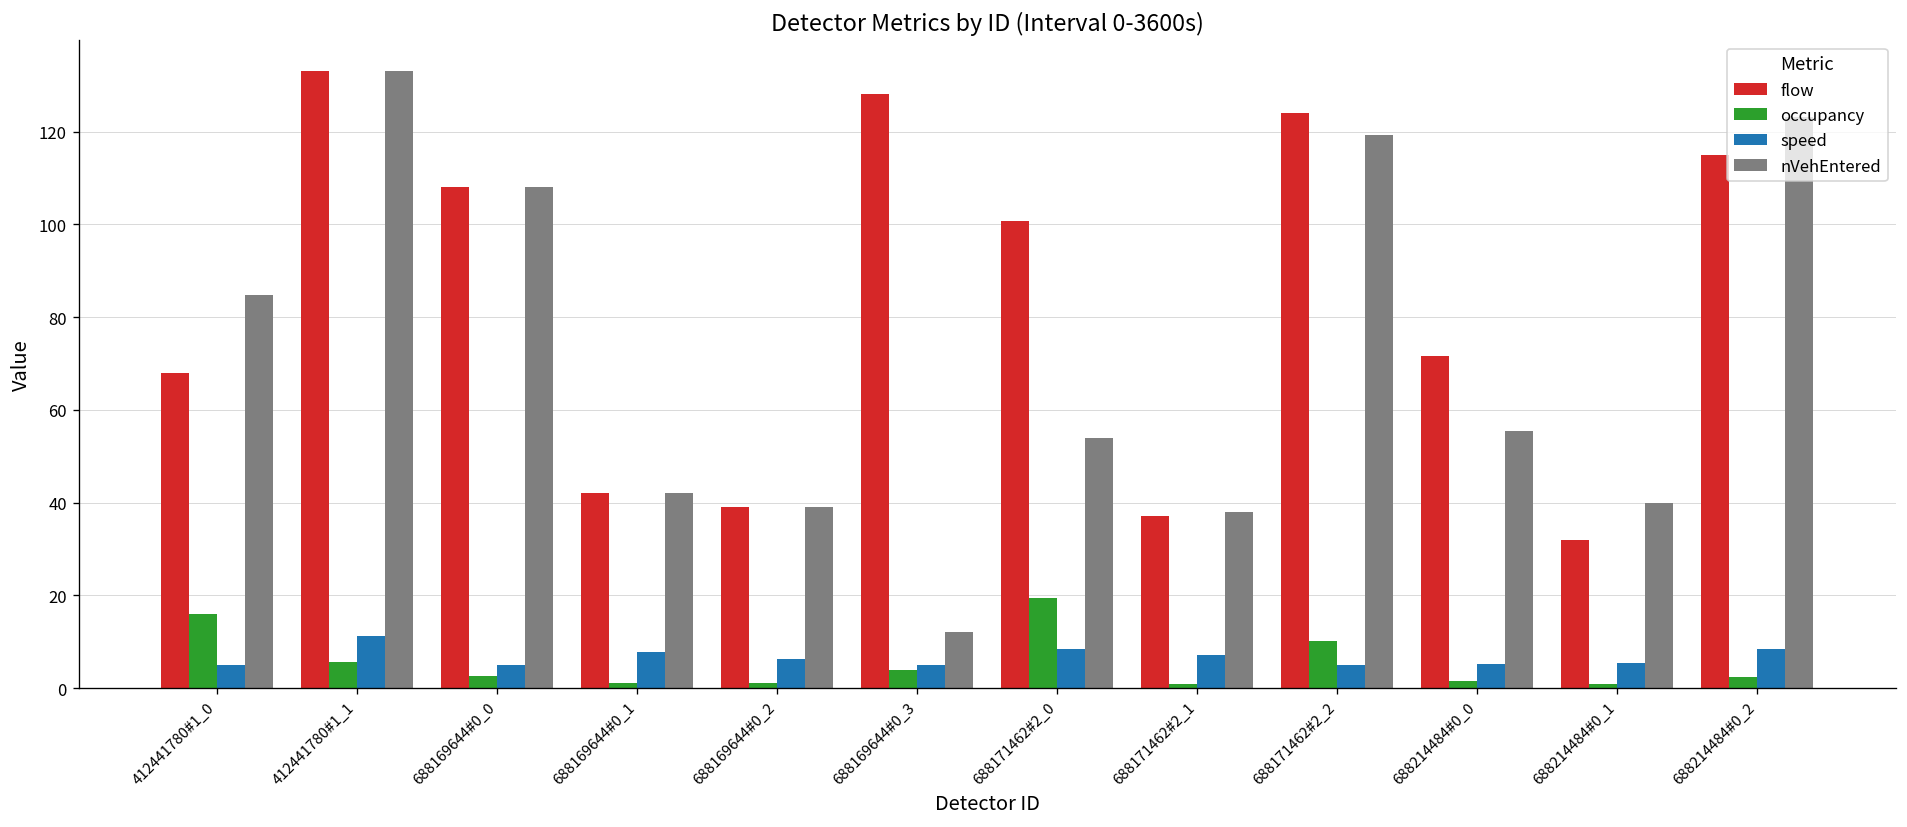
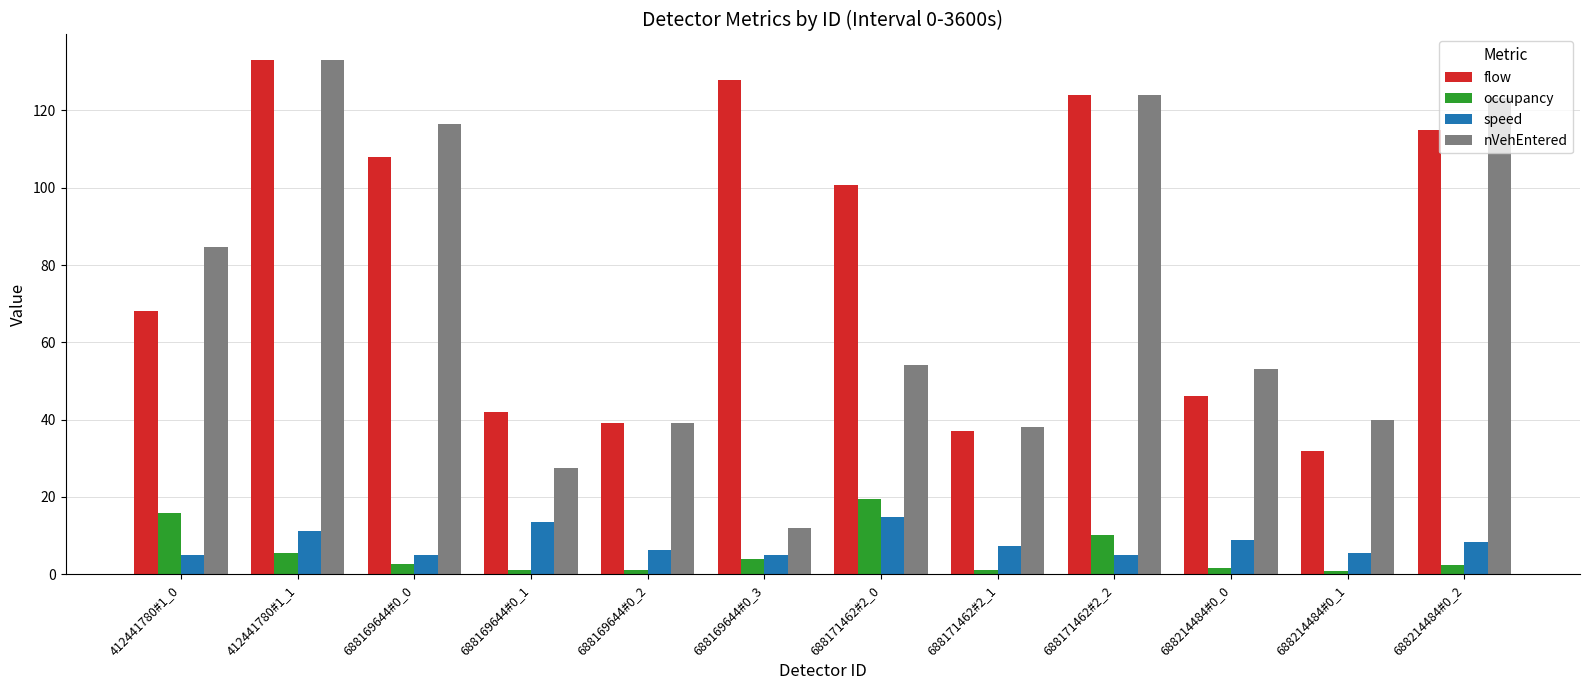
  {
    "flow": {
      "412441780#1_0": 68,
      "412441780#1_1": 133,
      "688169644#0_0": 108,
      "688169644#0_1": 42,
      "688169644#0_2": 39,
      "688169644#0_3": 128,
      "688171462#2_0": 101,
      "688171462#2_1": 37,
      "688171462#2_2": 124,
-     "688214484#0_0": 72,
+     "688214484#0_0": 46,
      "688214484#0_1": 32,
      "688214484#0_2": 115
    },
    "occupancy": {
      "412441780#1_0": 16,
      "412441780#1_1": 6,
      "688169644#0_0": 3,
      "688169644#0_1": 1,
      "688169644#0_2": 1,
      "688169644#0_3": 4,
      "688171462#2_0": 19,
      "688171462#2_1": 1,
      "688171462#2_2": 10,
      "688214484#0_0": 2,
      "688214484#0_1": 1,
      "688214484#0_2": 2
    },
    "speed": {
      "412441780#1_0": 5,
      "412441780#1_1": 11,
      "688169644#0_0": 5,
-     "688169644#0_1": 8,
+     "688169644#0_1": 14,
      "688169644#0_2": 6,
      "688169644#0_3": 5,
-     "688171462#2_0": 8,
+     "688171462#2_0": 15,
      "688171462#2_1": 7,
      "688171462#2_2": 5,
-     "688214484#0_0": 5,
+     "688214484#0_0": 9,
      "688214484#0_1": 5,
      "688214484#0_2": 8
    },
    "nVehEntered": {
      "412441780#1_0": 85,
      "412441780#1_1": 133,
-     "688169644#0_0": 108,
-     "688169644#0_1": 42,
+     "688169644#0_0": 116,
+     "688169644#0_1": 28,
      "688169644#0_2": 39,
      "688169644#0_3": 12,
      "688171462#2_0": 54,
      "688171462#2_1": 38,
-     "688171462#2_2": 119,
-     "688214484#0_0": 55,
+     "688171462#2_2": 124,
+     "688214484#0_0": 53,
      "688214484#0_1": 40
    }
  }
